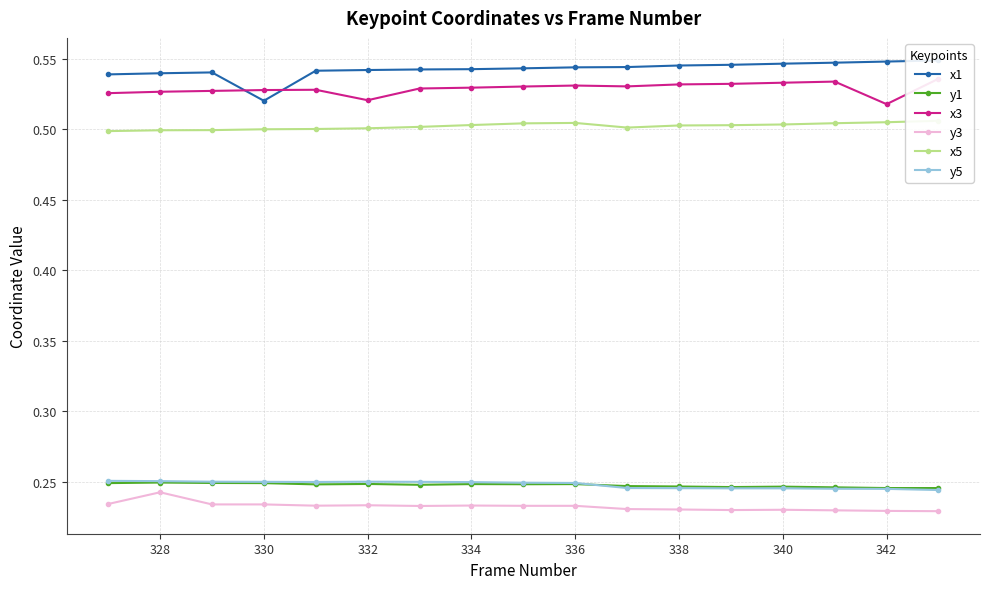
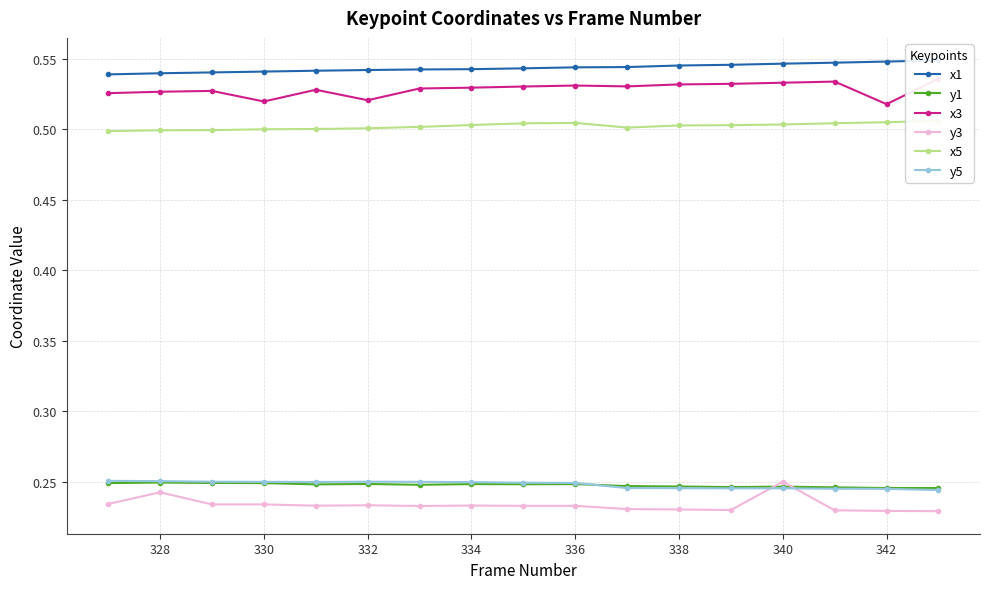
  {
    "x1": {
      "328": 0.540,
-     "330": 0.520,
+     "330": 0.541,
      "332": 0.542,
      "334": 0.543,
      "336": 0.544,
      "338": 0.545,
      "340": 0.546,
      "342": 0.548
    },
    "x3": {
      "328": 0.527,
-     "330": 0.528,
+     "330": 0.520,
      "332": 0.521,
      "334": 0.529,
      "336": 0.531,
      "338": 0.532,
      "340": 0.533,
      "342": 0.518
    },
    "y3": {
      "328": 0.243,
      "330": 0.234,
      "332": 0.233,
      "334": 0.233,
      "336": 0.233,
      "338": 0.230,
-     "340": 0.230,
+     "340": 0.250,
      "342": 0.229
    },
    "x5": {
      "328": 0.499,
      "330": 0.500,
      "332": 0.501,
      "334": 0.503,
      "336": 0.504,
      "338": 0.503,
      "340": 0.503,
      "342": 0.505
    }
  }
